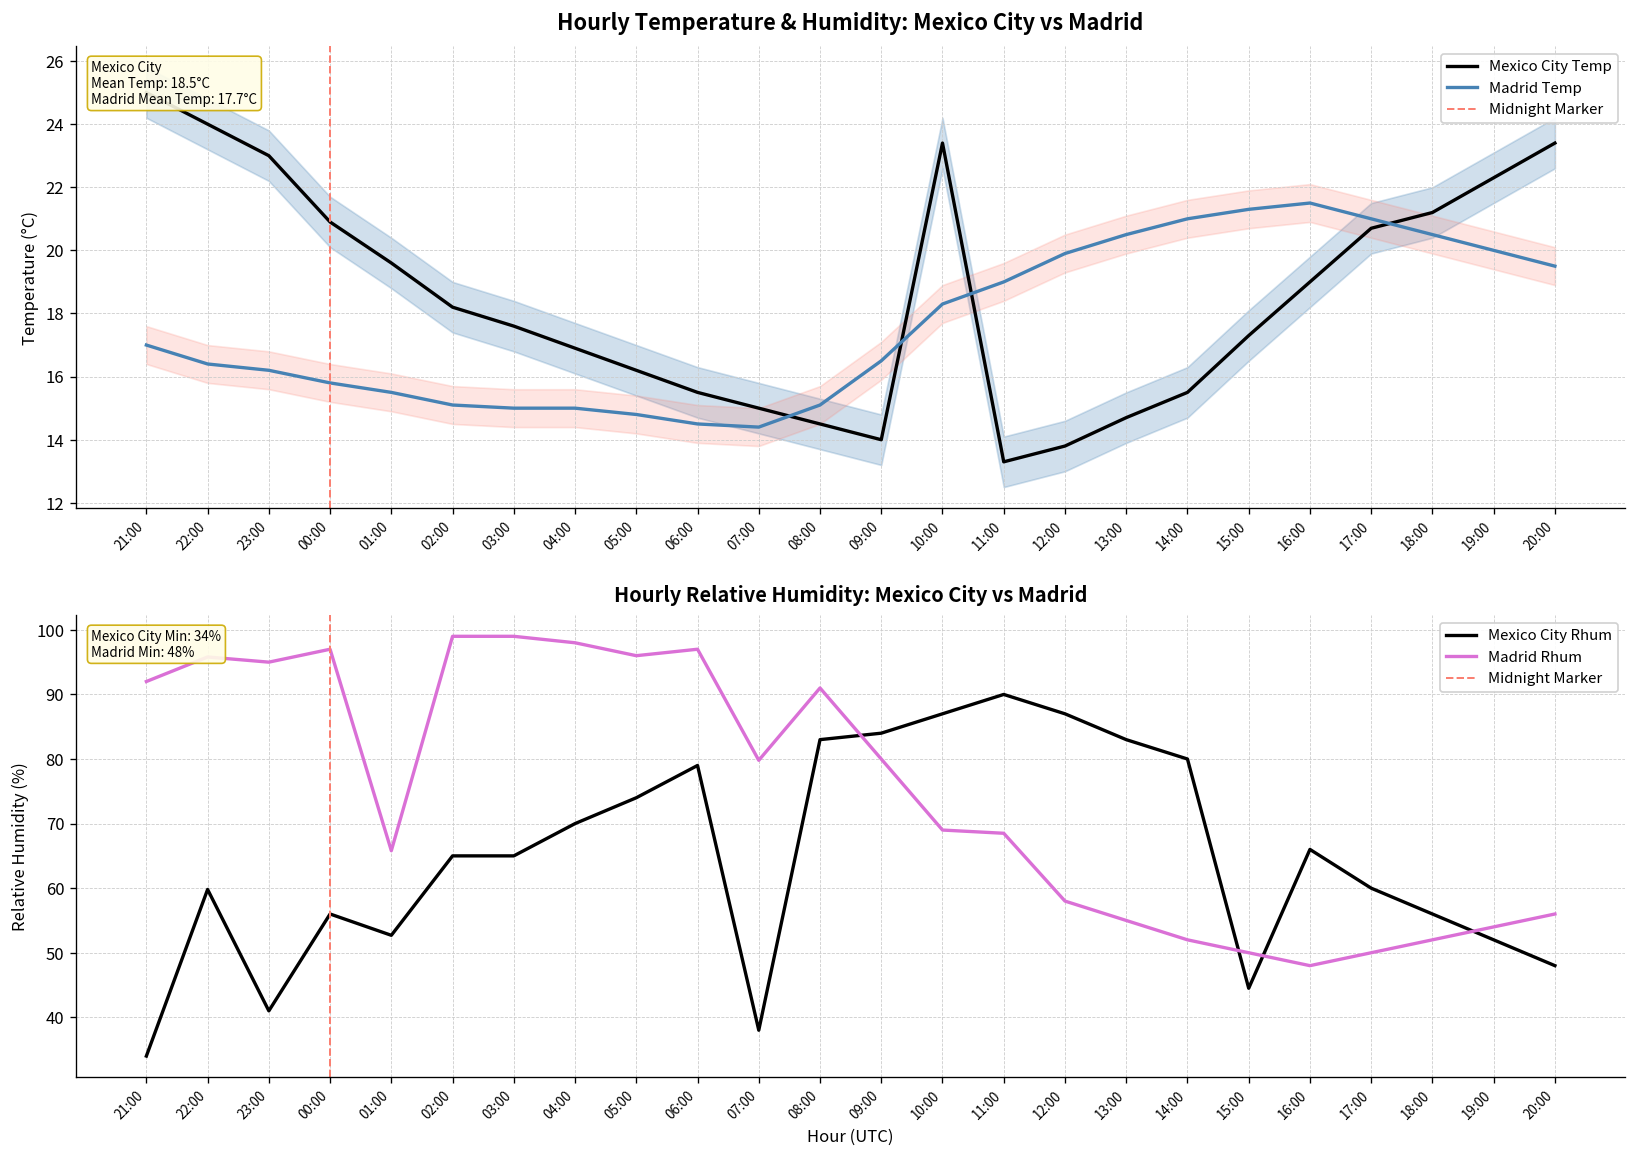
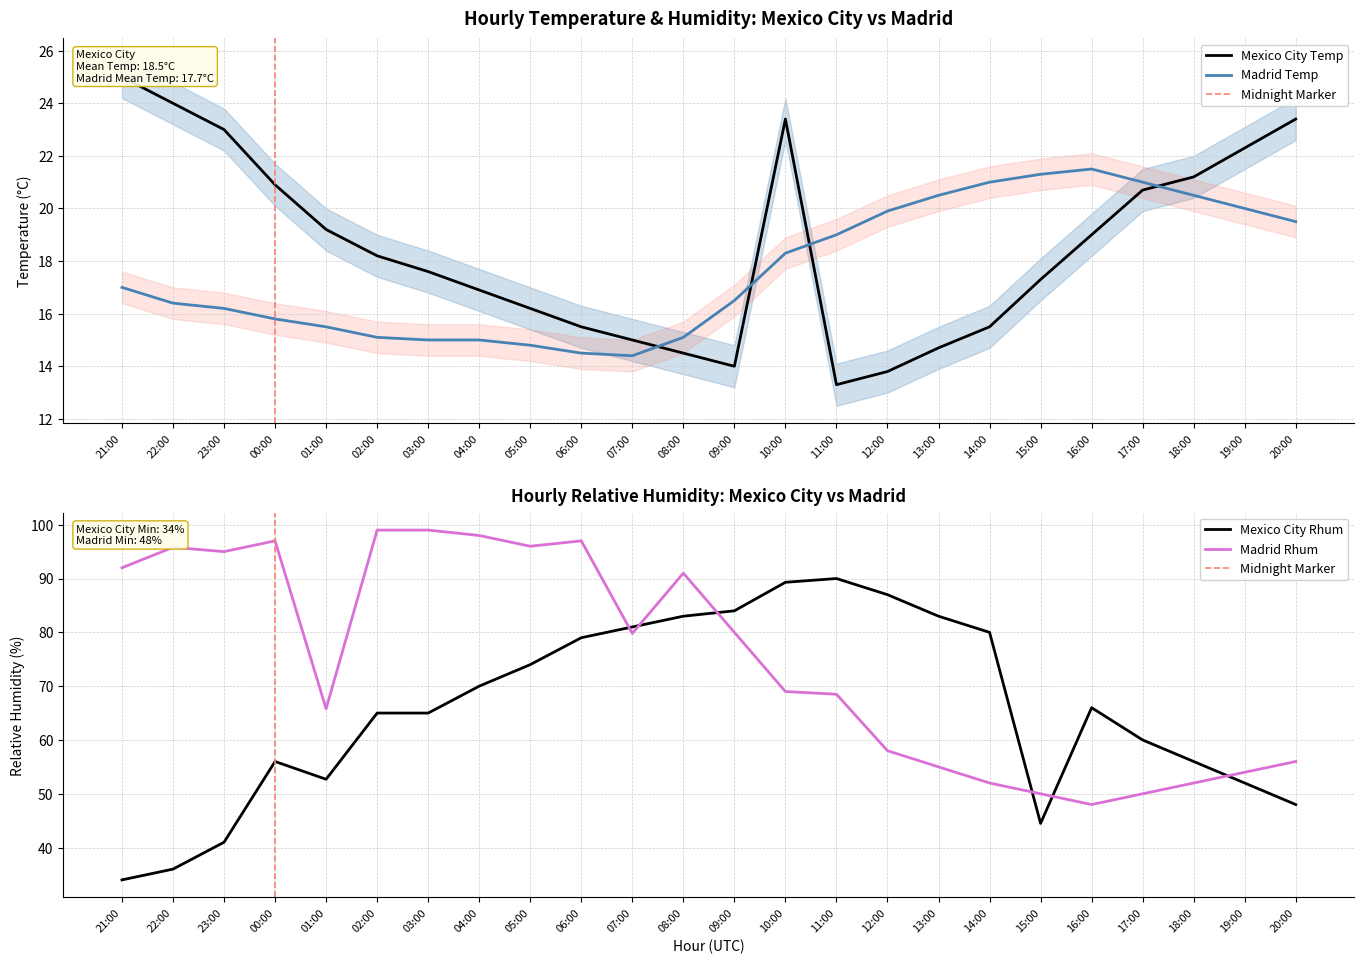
  {
    "Hourly Temperature & Humidity: Mexico City vs Madrid": {
      "Mexico City Temp": {
        "22:00": 24.0,
        "23:00": 23.0,
        "00:00": 20.9,
-       "01:00": 19.6,
+       "01:00": 19.2,
        "02:00": 18.2,
        "03:00": 17.6,
        "04:00": 16.9,
        "05:00": 16.2,
        "06:00": 15.5,
        "08:00": 14.5,
        "09:00": 14.0,
        "10:00": 23.4,
        "11:00": 13.3,
        "12:00": 13.8,
        "13:00": 14.7,
        "14:00": 15.5,
        "15:00": 17.3,
        "16:00": 19.0,
        "17:00": 20.7,
        "18:00": 21.2,
        "19:00": 22.3,
        "20:00": 23.4
      }
    },
    "Hourly Relative Humidity: Mexico City vs Madrid": {
      "Mexico City Rhum": {
        "21:00": 34,
-       "22:00": 60,
+       "22:00": 36,
        "23:00": 41,
        "00:00": 56,
        "01:00": 53,
        "02:00": 65,
        "03:00": 65,
        "04:00": 70,
        "05:00": 74,
        "06:00": 79,
-       "07:00": 38,
+       "07:00": 81,
        "08:00": 83,
        "09:00": 84,
-       "10:00": 87,
+       "10:00": 89,
        "11:00": 90,
        "12:00": 87,
        "13:00": 83,
        "14:00": 80,
        "15:00": 45,
        "16:00": 66,
        "17:00": 60,
        "18:00": 56,
        "19:00": 52,
        "20:00": 48
      },
      "Madrid Rhum": {
        "21:00": 92,
        "23:00": 95,
        "00:00": 97,
        "01:00": 66,
        "02:00": 99,
        "03:00": 99,
        "04:00": 98,
        "05:00": 96,
        "06:00": 97,
        "07:00": 80,
        "08:00": 91,
        "09:00": 80,
        "10:00": 69,
        "11:00": 69,
        "12:00": 58,
        "13:00": 55,
        "14:00": 52,
        "15:00": 50,
        "16:00": 48,
        "17:00": 50,
        "18:00": 52,
        "19:00": 54,
        "20:00": 56
      }
    }
  }
